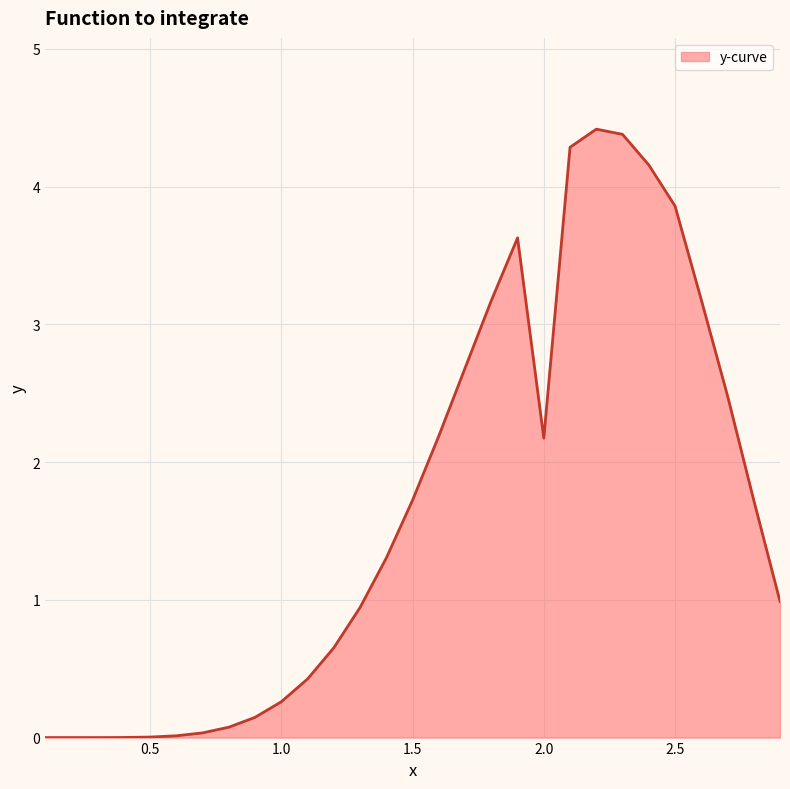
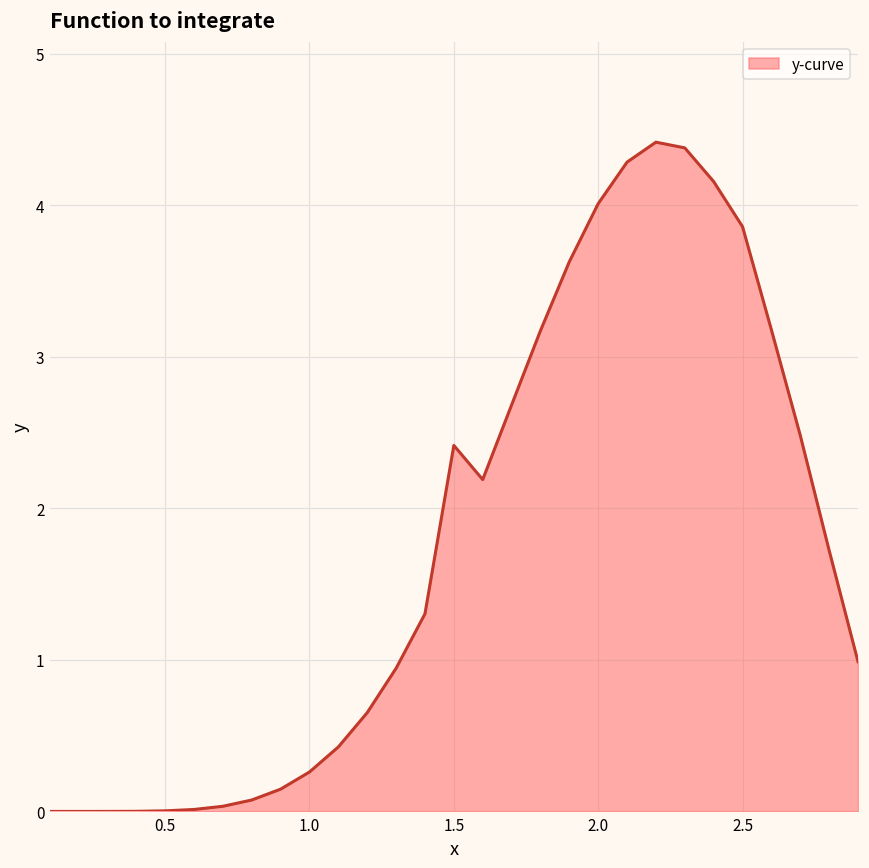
  {
    "0.5": 0.00,
    "1.0": 0.26,
-   "1.5": 1.72,
-   "2.0": 2.17,
+   "1.5": 2.42,
+   "2.0": 4.01,
    "2.5": 3.86
  }
